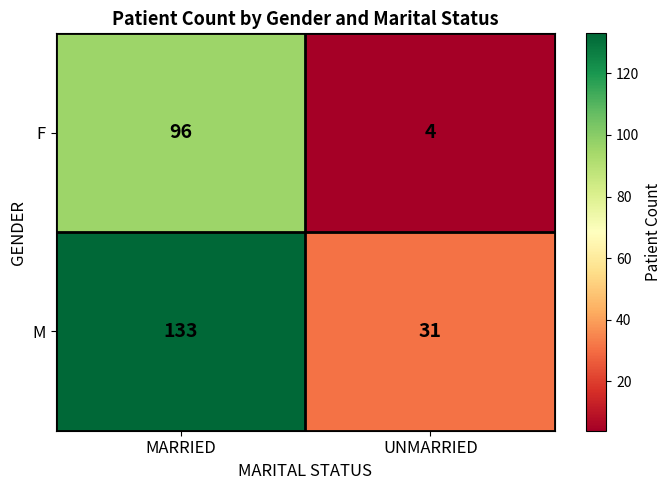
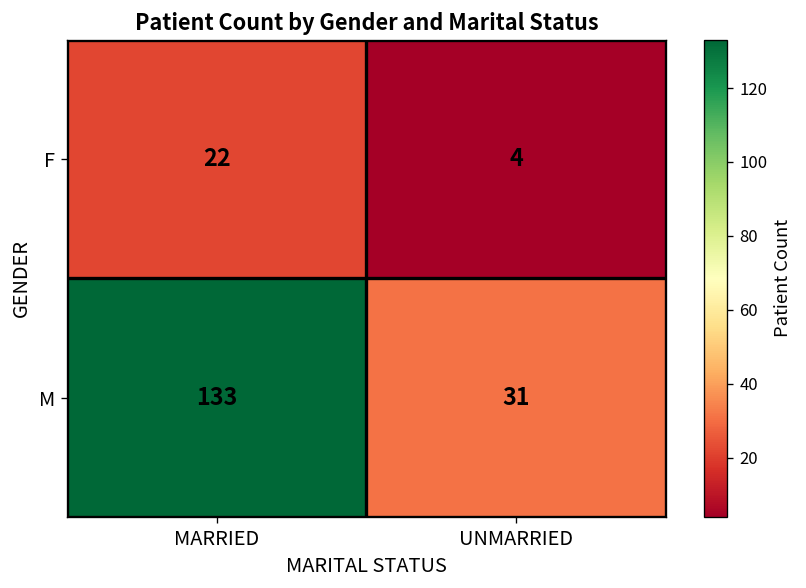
  {
    "F": {
-     "MARRIED": 96,
+     "MARRIED": 22,
      "UNMARRIED": 4
    },
    "M": {
      "MARRIED": 133,
      "UNMARRIED": 31
    }
  }
